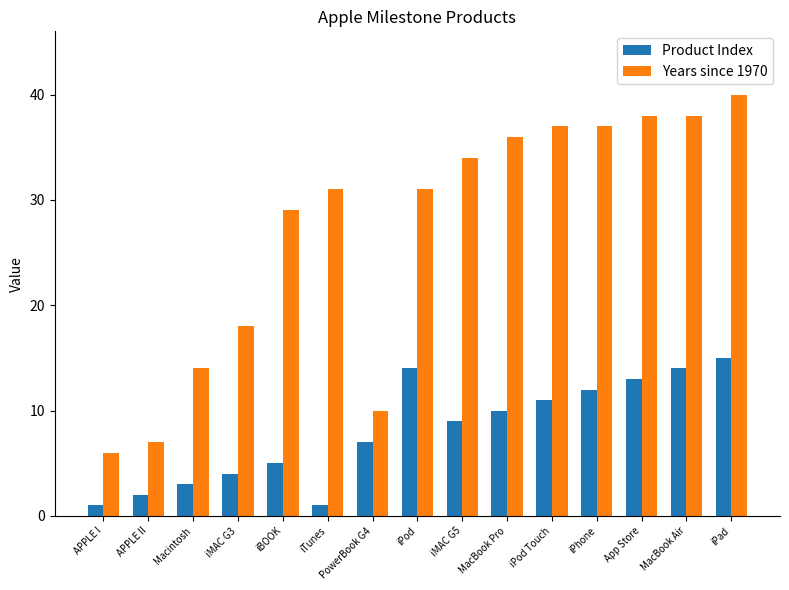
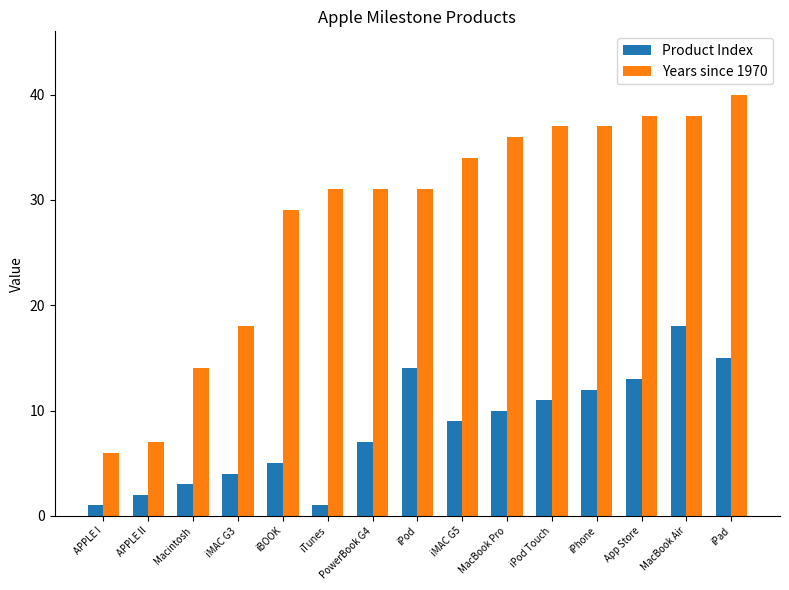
  {
    "Product Index": {
      "APPLE I": 1,
      "APPLE II": 2,
      "Macintosh": 3,
      "iMAC G3": 4,
      "iBOOK": 5,
      "iTunes": 1,
      "PowerBook G4": 7,
      "iPod": 14,
      "iMAC G5": 9,
      "MacBook Pro": 10,
      "iPod Touch": 11,
      "iPhone": 12,
      "App Store": 13,
-     "MacBook Air": 14,
+     "MacBook Air": 18,
      "iPad": 15
    },
    "Years since 1970": {
      "APPLE I": 6.0,
      "APPLE II": 7.0,
      "Macintosh": 14.0,
      "iMAC G3": 18.0,
      "iBOOK": 29.0,
      "iTunes": 31.0,
-     "PowerBook G4": 10.0,
+     "PowerBook G4": 31.0,
      "iPod": 31.0,
      "iMAC G5": 34.0,
      "MacBook Pro": 36.0,
      "iPod Touch": 37.0,
      "iPhone": 37.0,
      "App Store": 38.0,
      "MacBook Air": 38.0,
      "iPad": 40.0
    }
  }
